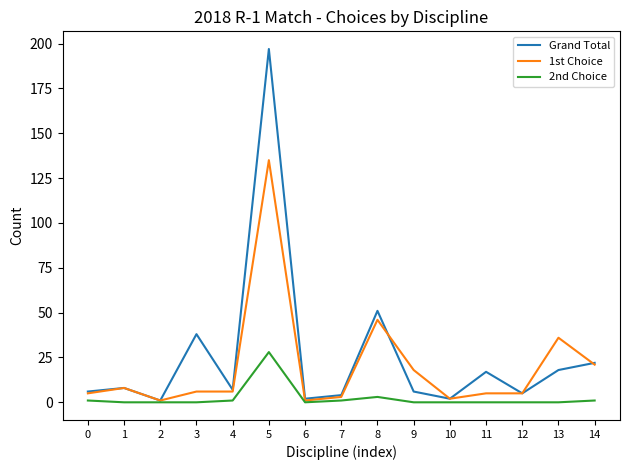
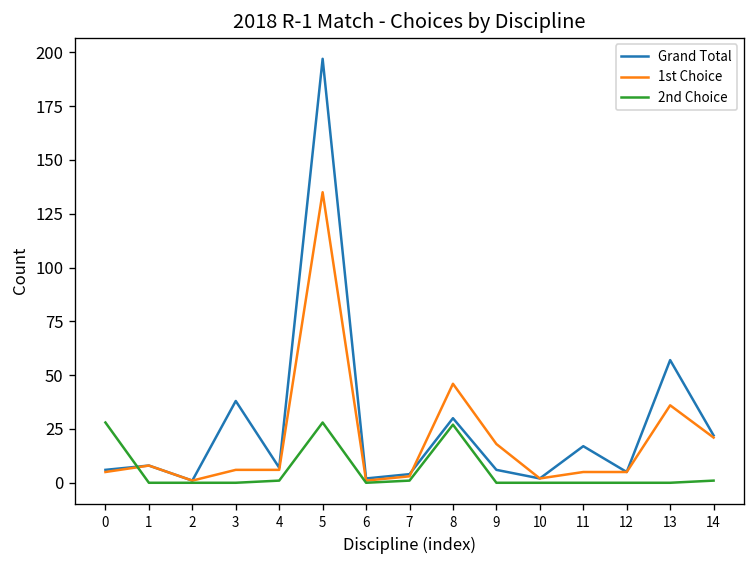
  {
    "Grand Total": {
      "3": 38,
      "5": 197,
-     "8": 51,
+     "8": 30,
      "9": 6,
      "11": 17,
-     "13": 18
+     "13": 57
    },
    "1st Choice": {
      "3": 6,
      "5": 135,
      "8": 46,
      "9": 18,
      "11": 5,
      "13": 36
    },
    "2nd Choice": {
-     "0": 1,
+     "0": 28,
      "1": 0,
      "3": 0,
      "4": 1,
      "5": 28,
      "7": 1,
-     "8": 3,
+     "8": 27,
      "9": 0,
      "10": 0,
      "11": 0,
      "12": 0,
      "13": 0,
      "14": 1
    }
  }
